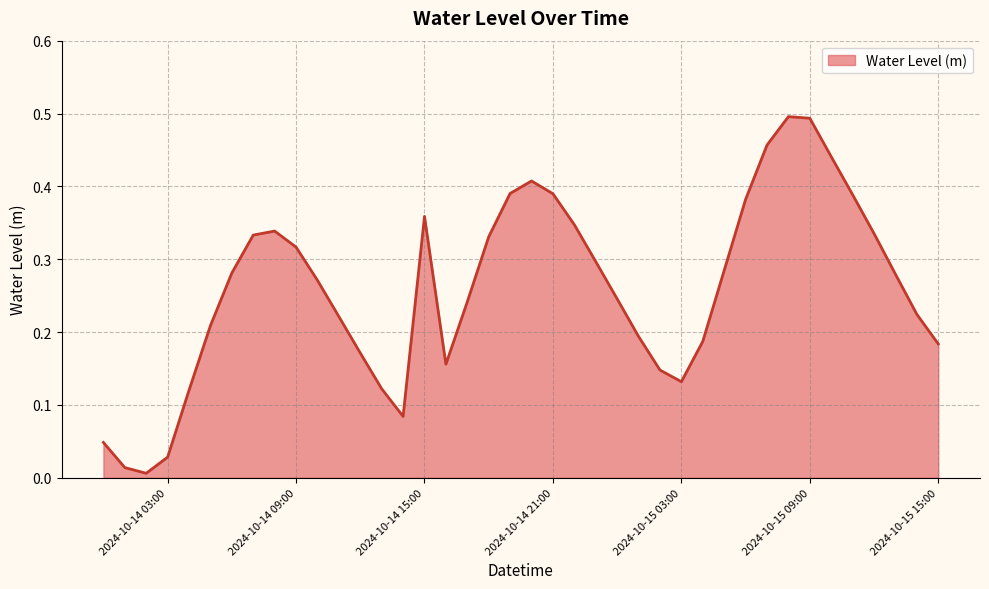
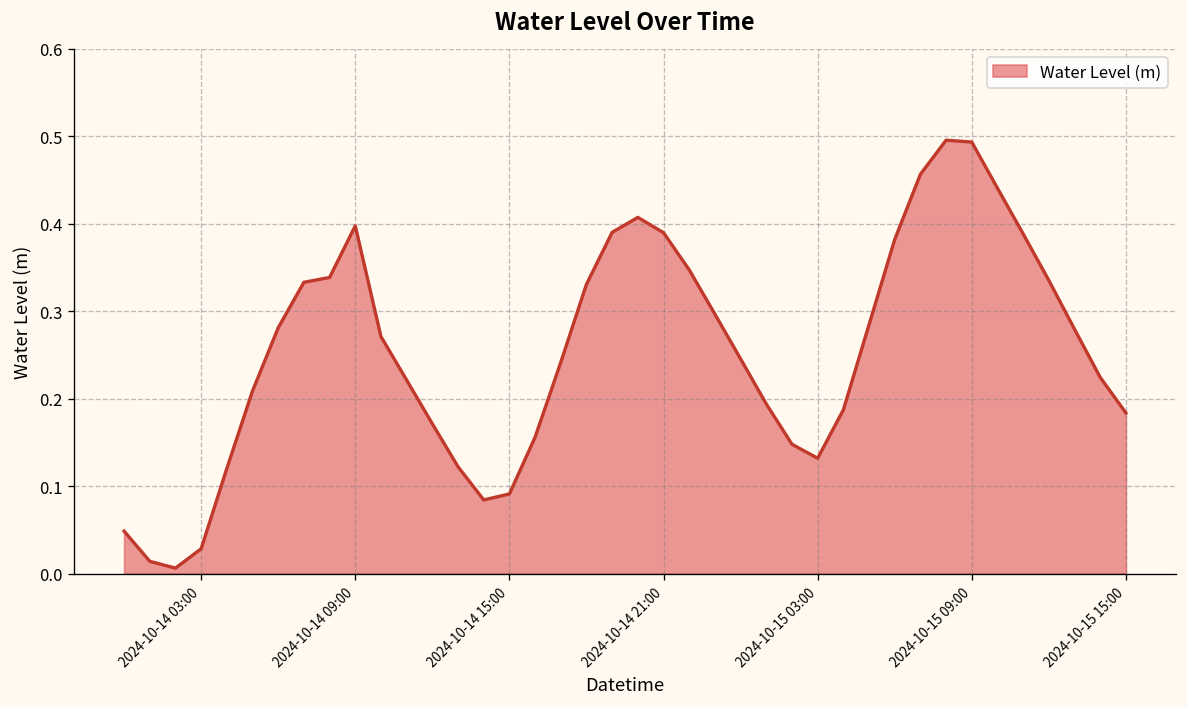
  {
    "2024-10-14 03:00": 0.03,
-   "2024-10-14 09:00": 0.32,
-   "2024-10-14 15:00": 0.36,
+   "2024-10-14 09:00": 0.40,
+   "2024-10-14 15:00": 0.09,
    "2024-10-14 21:00": 0.39,
    "2024-10-15 03:00": 0.13,
    "2024-10-15 09:00": 0.49,
    "2024-10-15 15:00": 0.18
  }
